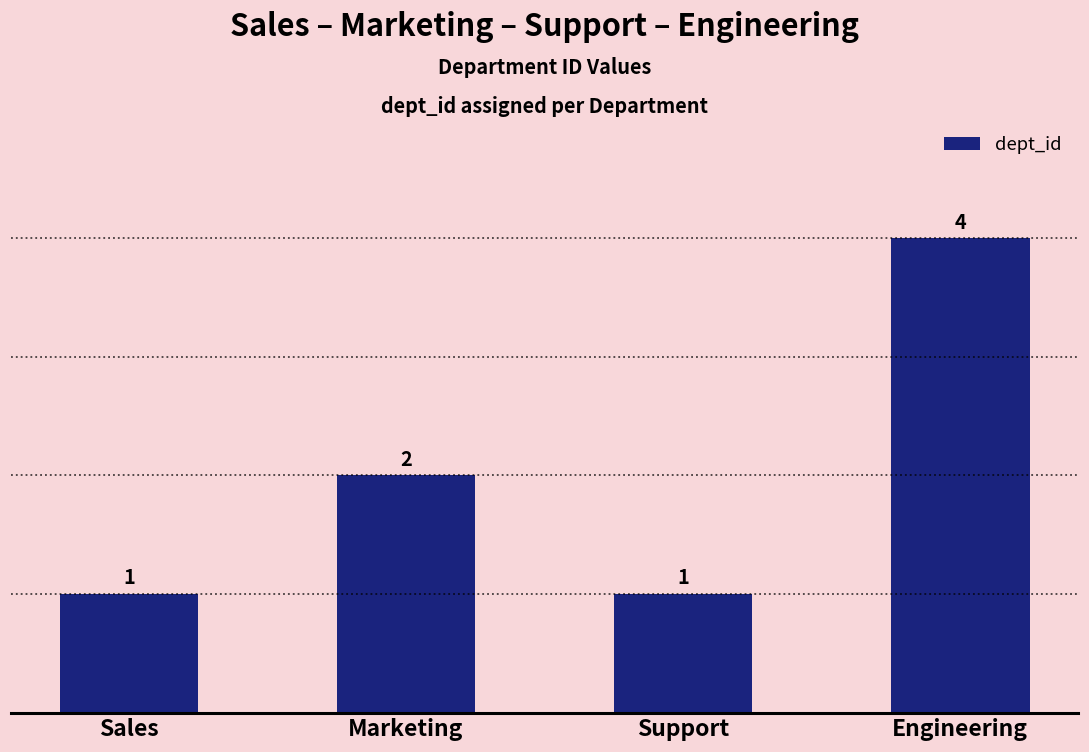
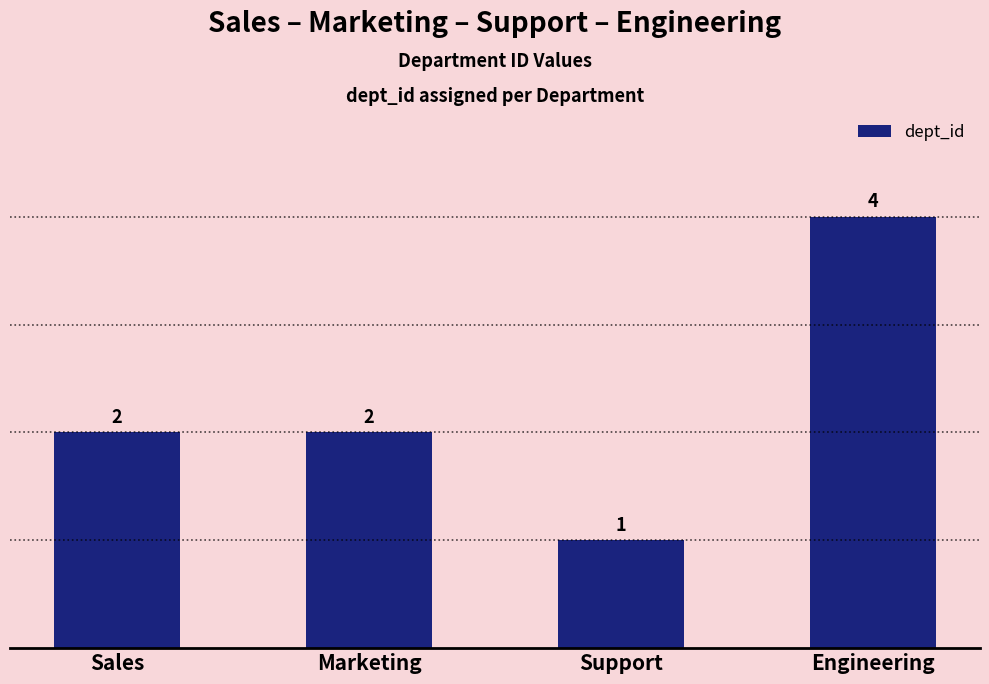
  {
-   "Sales": 1,
+   "Sales": 2,
    "Marketing": 2,
    "Support": 1,
    "Engineering": 4
  }
